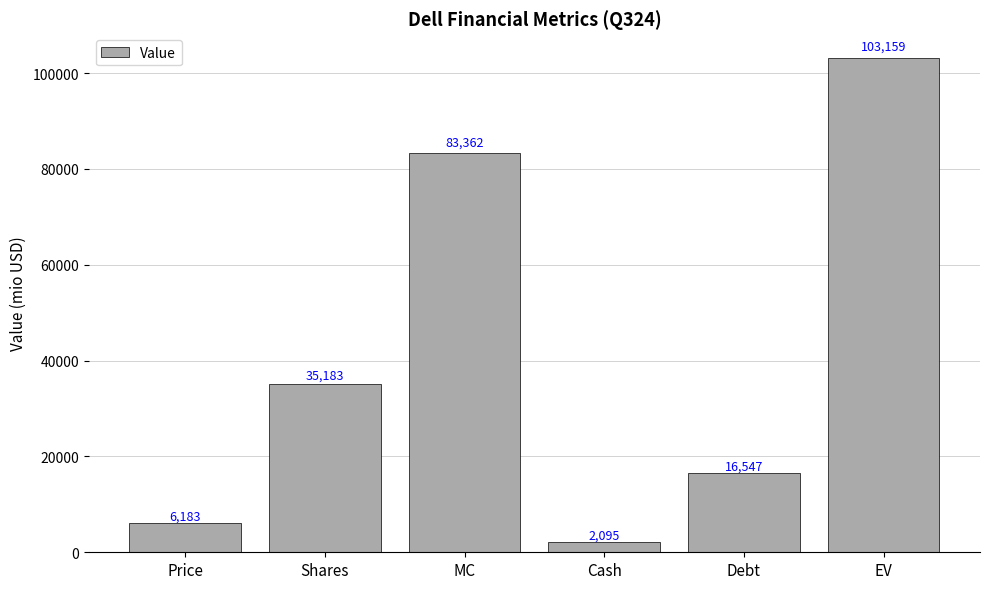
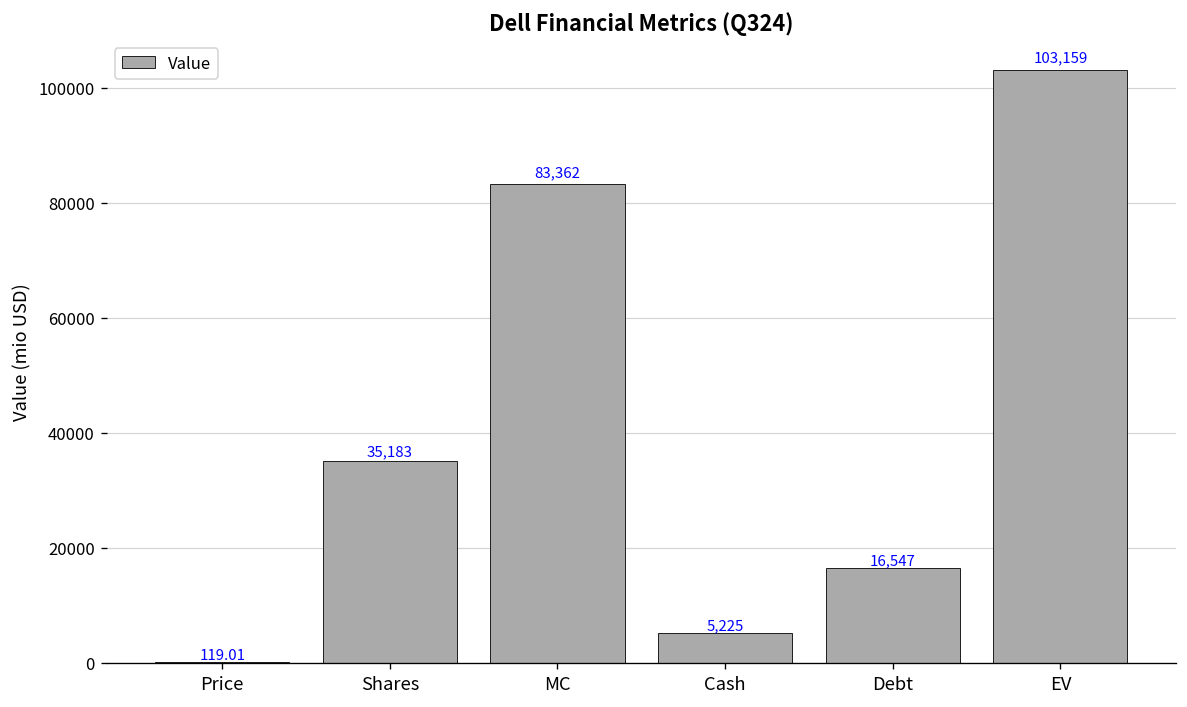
  {
-   "Price": "6,183",
+   "Price": "119.01",
    "Shares": "35,183",
    "MC": "83,362",
-   "Cash": "2,095",
+   "Cash": "5,225",
    "Debt": "16,547",
    "EV": "103,159"
  }
